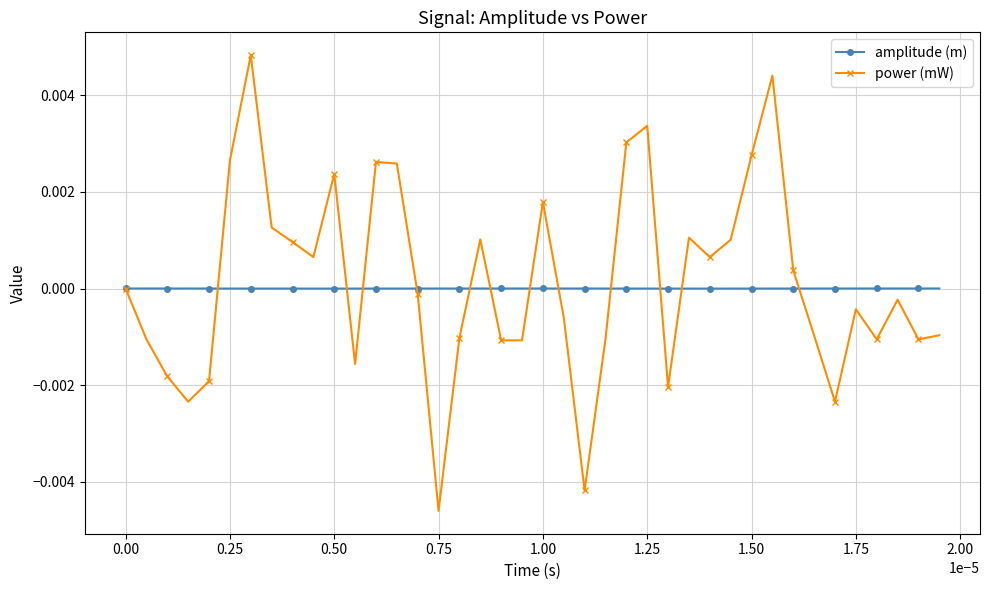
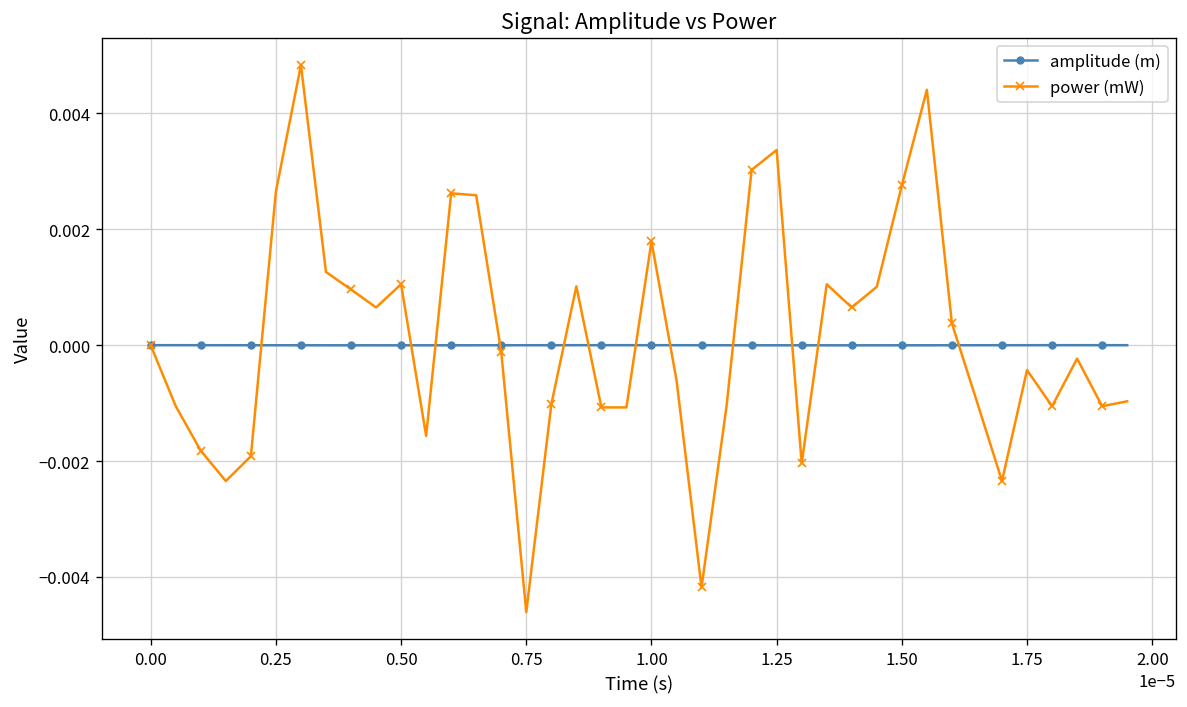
  {
    "amplitude (m)": {
      "0.25": 0.0000,
      "0.50": 0.0000,
      "0.75": 0.0000,
      "1.00": 0.0000,
      "1.25": 0.0000,
      "1.50": 0.0000,
      "1.75": 0.0000
    },
    "power (mW)": {
      "0.25": 0.0027,
-     "0.50": 0.0024,
+     "0.50": 0.0011,
      "0.75": -0.0046,
      "1.00": 0.0018,
      "1.25": 0.0034,
      "1.50": 0.0028,
      "1.75": -0.0004
    }
  }
